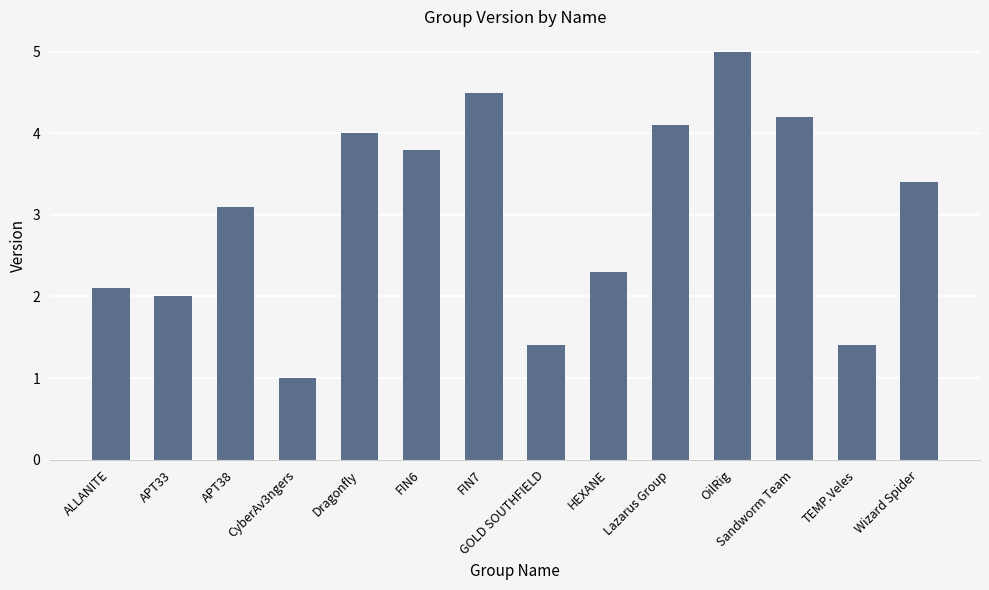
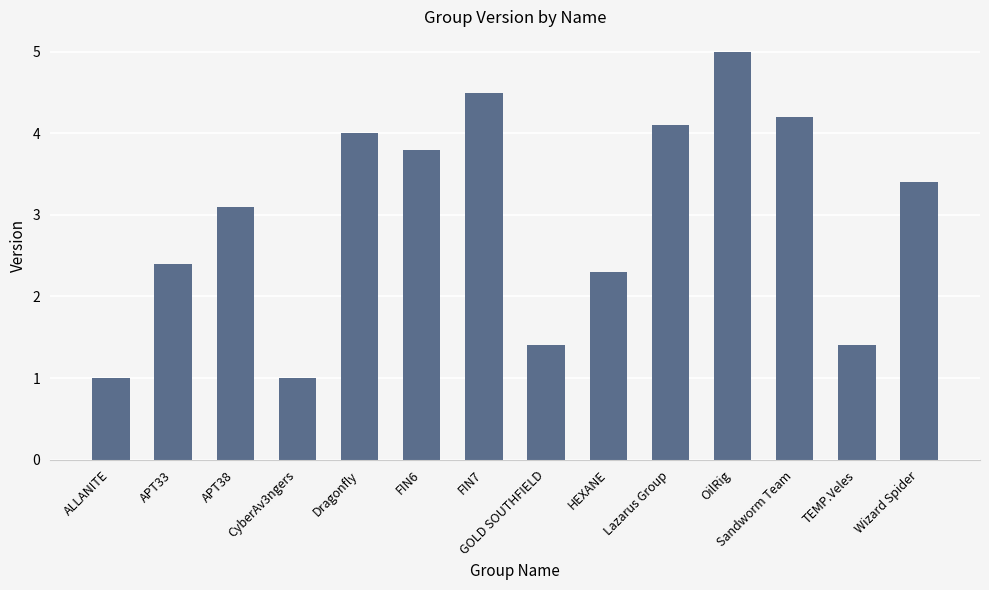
  {
-   "ALLANITE": 2.1,
-   "APT33": 2.0,
+   "ALLANITE": 1.0,
+   "APT33": 2.4,
    "APT38": 3.1,
    "CyberAv3ngers": 1.0,
    "Dragonfly": 4.0,
    "FIN6": 3.8,
    "FIN7": 4.5,
    "GOLD SOUTHFIELD": 1.4,
    "HEXANE": 2.3,
    "Lazarus Group": 4.1,
    "OilRig": 5.0,
    "Sandworm Team": 4.2,
    "TEMP.Veles": 1.4,
    "Wizard Spider": 3.4
  }
